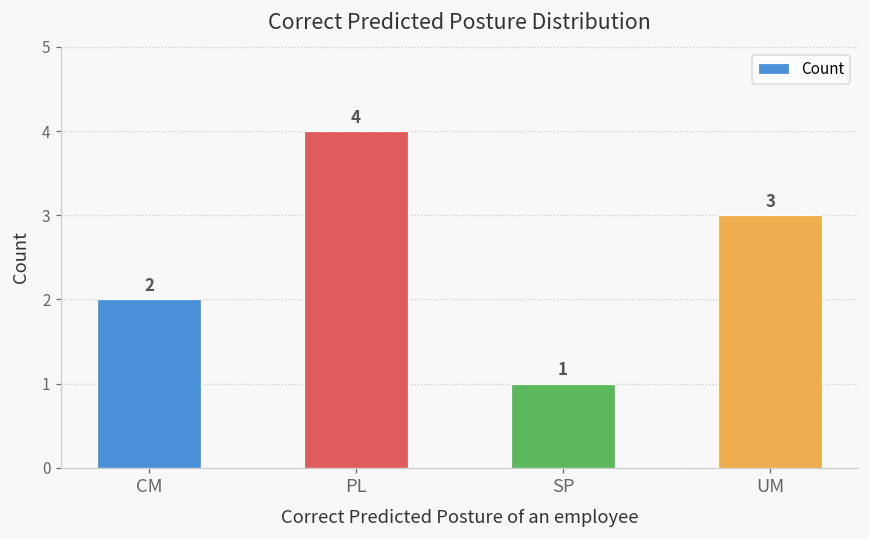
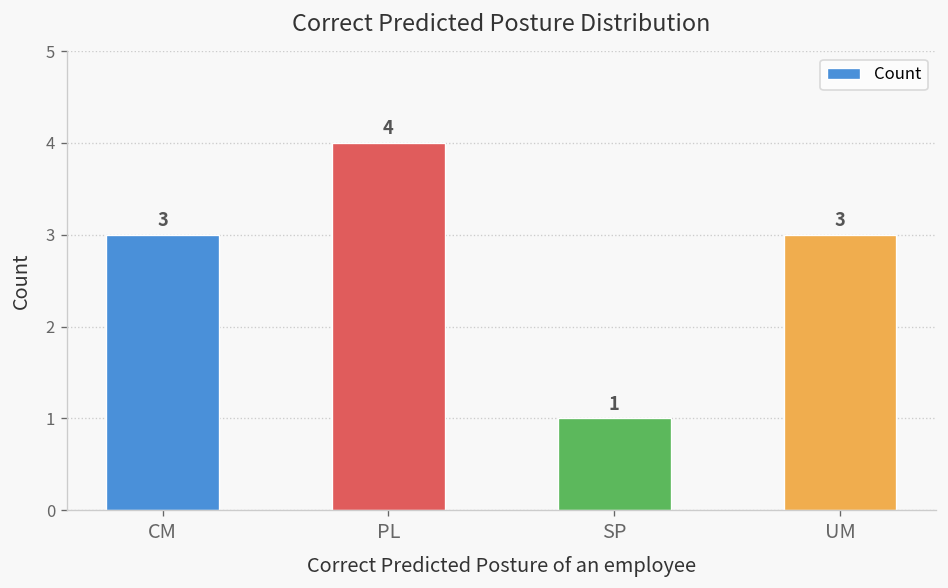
  {
-   "CM": 2,
+   "CM": 3,
    "PL": 4,
    "SP": 1,
    "UM": 3
  }
